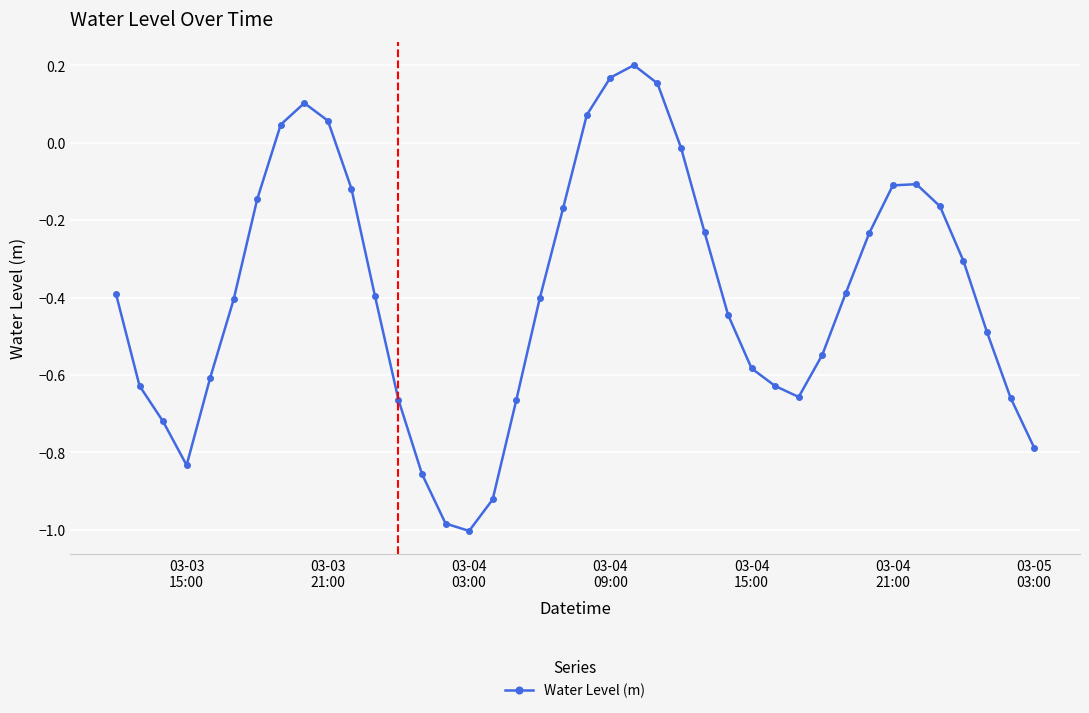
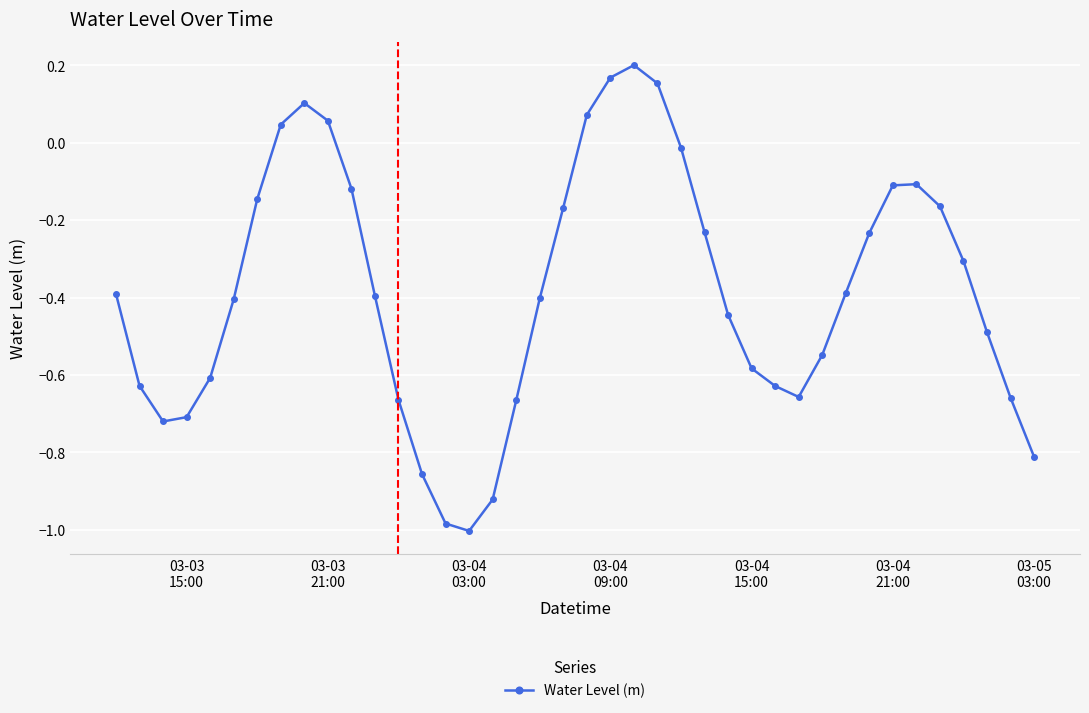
  {
-   "03-03 15:00": -0.83,
+   "03-03 15:00": -0.71,
    "03-03 21:00": 0.06,
    "03-04 03:00": -1.00,
    "03-04 09:00": 0.17,
    "03-04 15:00": -0.58,
    "03-04 21:00": -0.11,
-   "03-05 03:00": -0.79
+   "03-05 03:00": -0.81
  }
